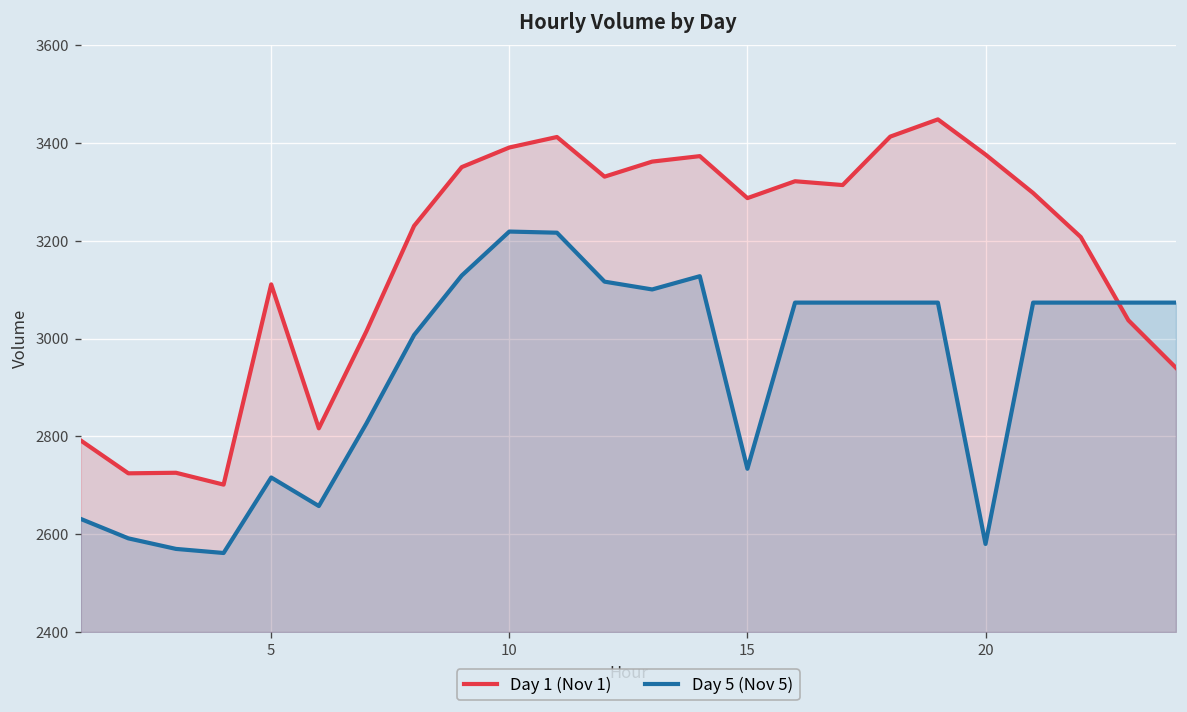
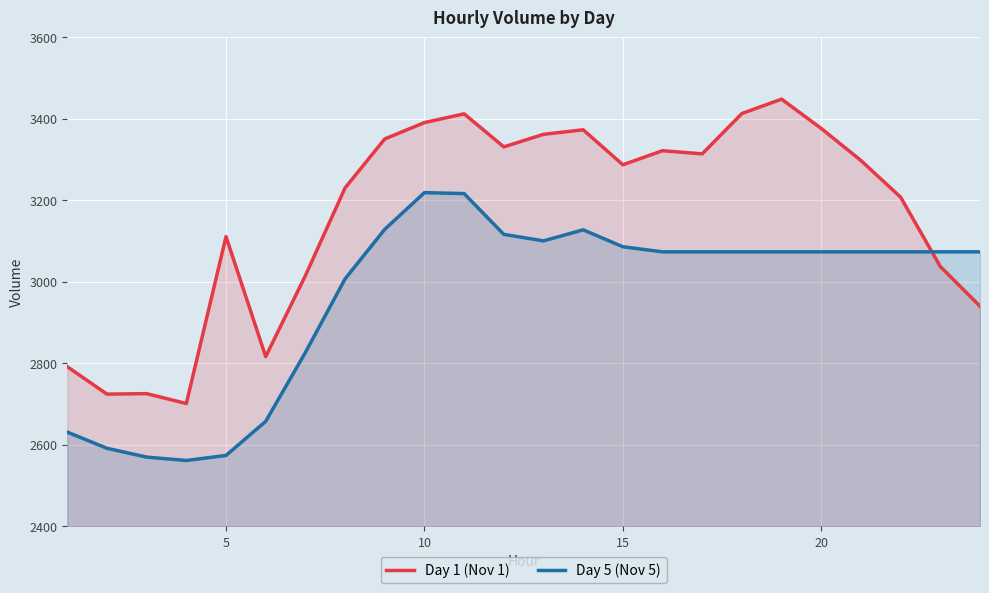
  {
    "Day 1 (Nov 1)": {
      "5": 3110,
      "10": 3390,
      "15": 3290,
      "20": 3380
    },
    "Day 5 (Nov 5)": {
-     "5": 2720,
+     "5": 2570,
      "10": 3220,
-     "15": 2730,
-     "20": 2580
+     "15": 3090,
+     "20": 3070
    }
  }
